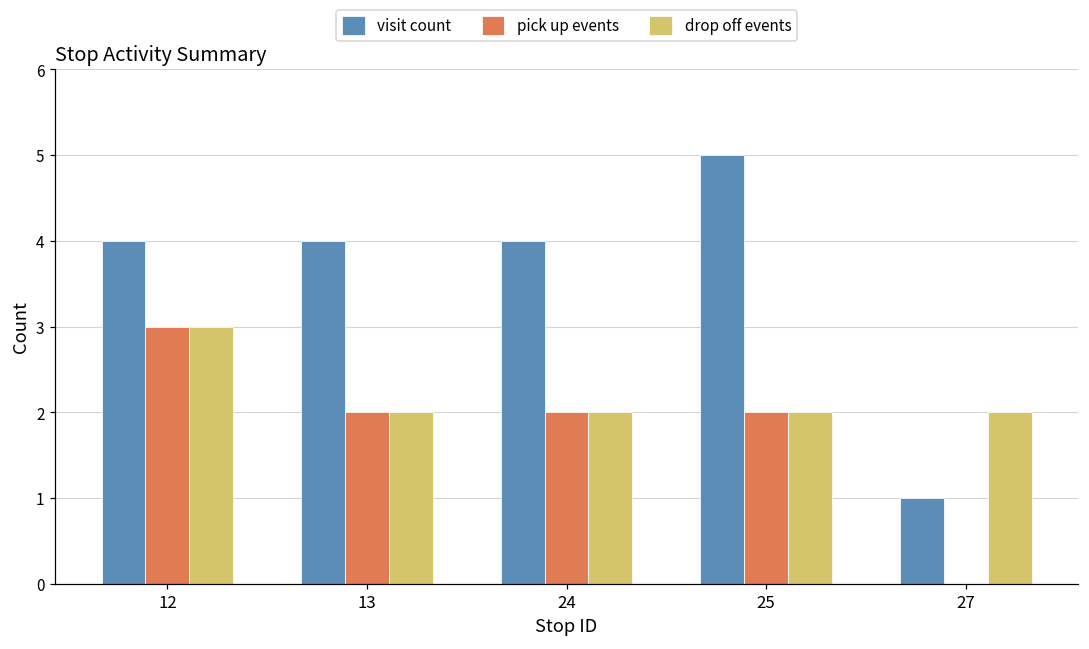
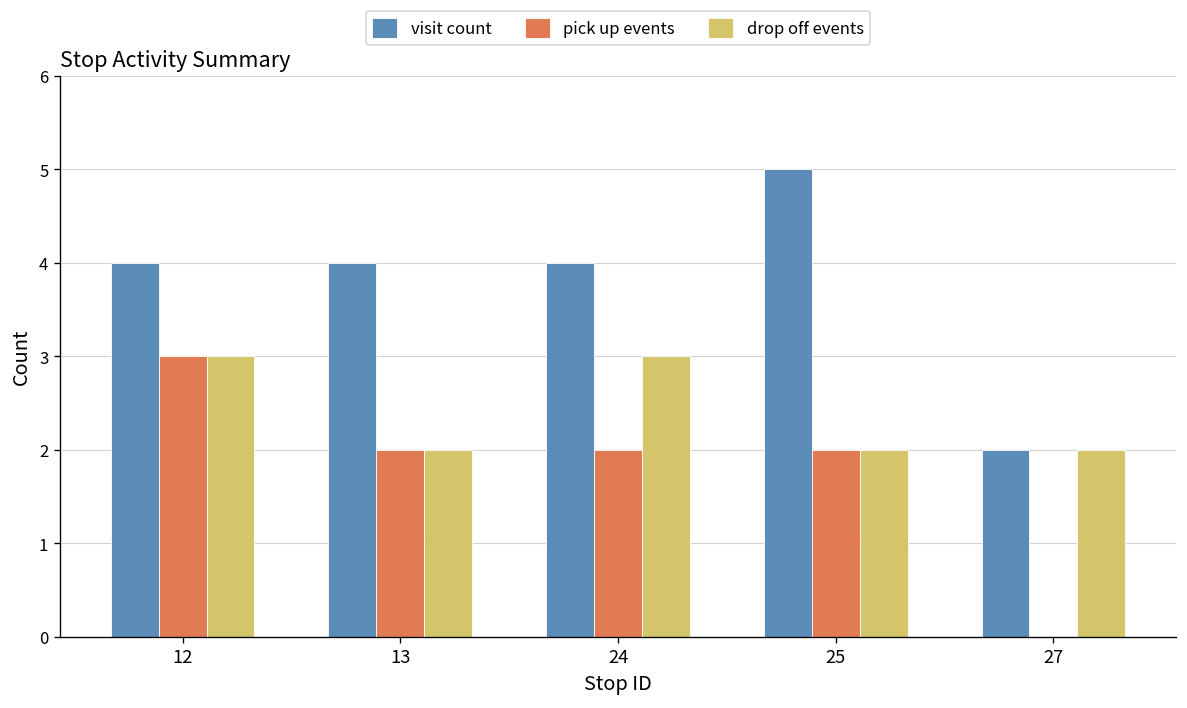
  {
    "visit count": {
      "12": 4,
      "13": 4,
      "24": 4,
      "25": 5,
-     "27": 1
+     "27": 2
    },
    "pick up events": {
      "12": 3,
      "13": 2,
      "24": 2,
      "25": 2,
      "27": 0
    },
    "drop off events": {
      "12": 3,
      "13": 2,
-     "24": 2,
+     "24": 3,
      "25": 2,
      "27": 2
    }
  }
